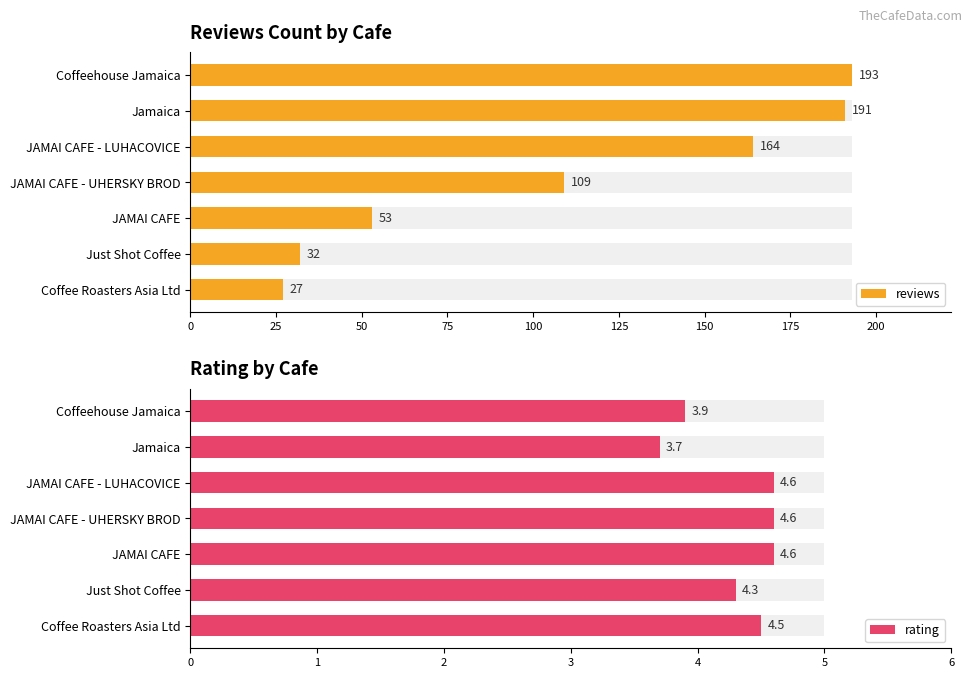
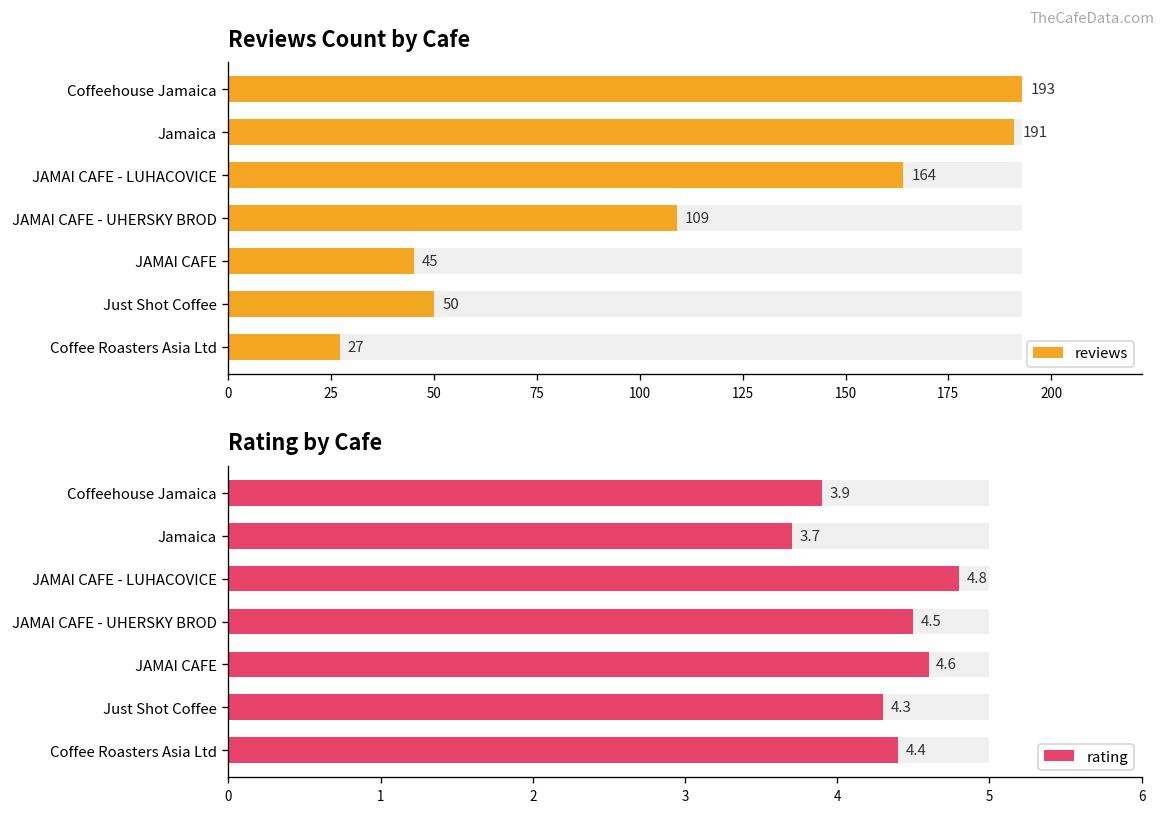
  {
    "Reviews Count by Cafe": {
      "reviews": {
        "Coffeehouse Jamaica": 193,
-       "JAMAI CAFE": 53,
-       "Just Shot Coffee": 32
+       "JAMAI CAFE": 45,
+       "Just Shot Coffee": 50
      }
    },
    "Rating by Cafe": {
      "rating": {
-       "JAMAI CAFE - LUHACOVICE": 4.6,
-       "JAMAI CAFE - UHERSKY BROD": 4.6,
-       "Coffee Roasters Asia Ltd": 4.5
+       "JAMAI CAFE - LUHACOVICE": 4.8,
+       "JAMAI CAFE - UHERSKY BROD": 4.5,
+       "Coffee Roasters Asia Ltd": 4.4
      }
    }
  }
